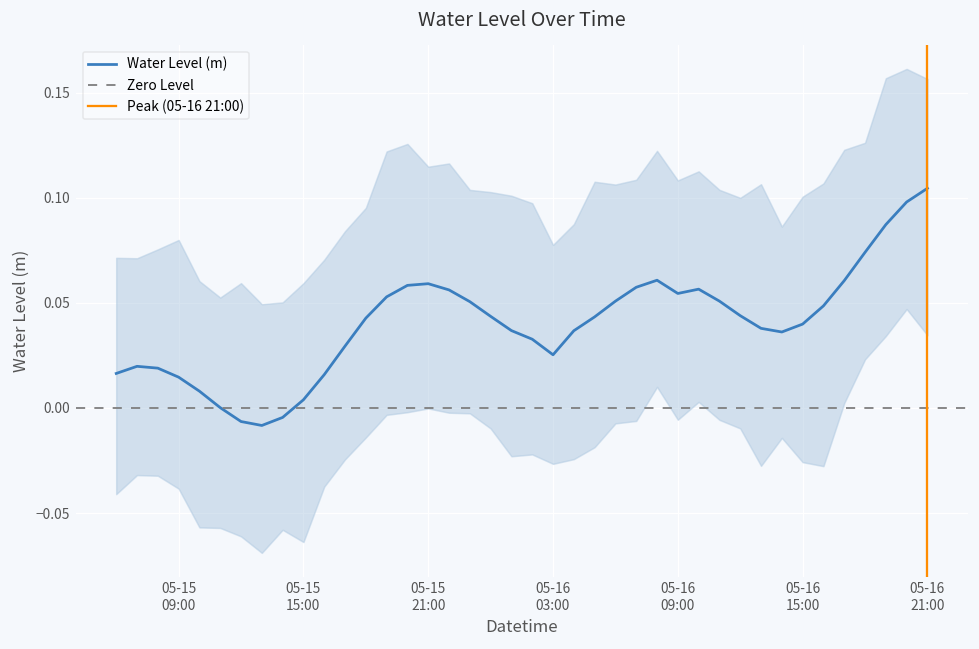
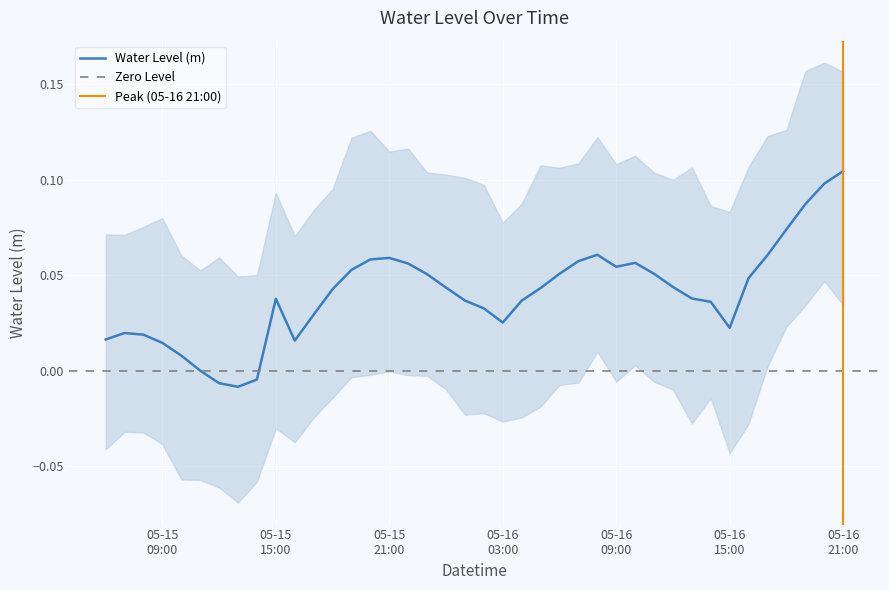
  {
    "Water Level (m)": {
      "05-15 09:00": 0.015,
-     "05-15 15:00": 0.004,
+     "05-15 15:00": 0.038,
      "05-15 21:00": 0.059,
      "05-16 03:00": 0.025,
      "05-16 09:00": 0.054,
-     "05-16 15:00": 0.040,
+     "05-16 15:00": 0.023,
      "05-16 21:00": 0.104
    }
  }
